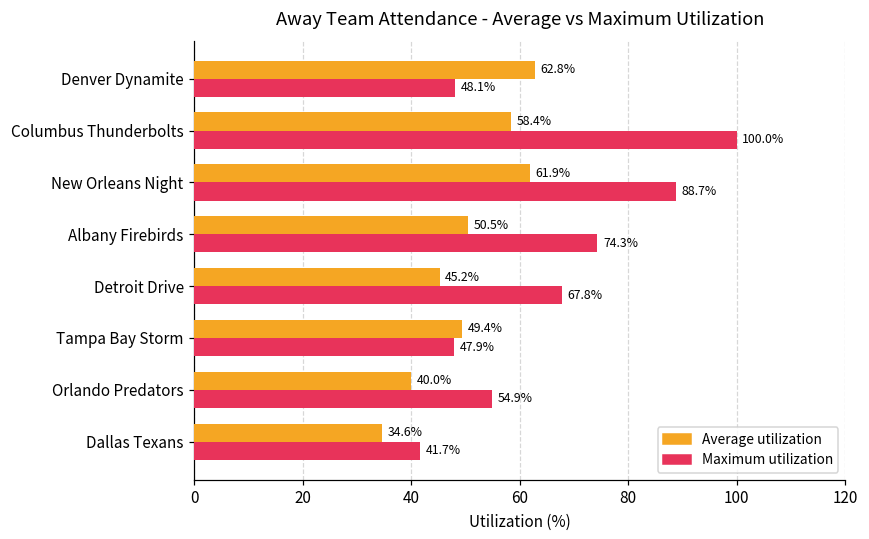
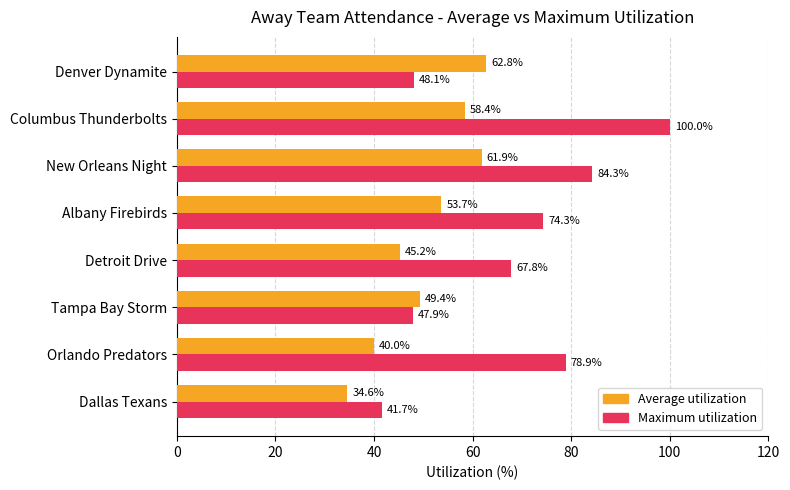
  {
    "Average utilization": {
      "Denver Dynamite": "62.8%",
      "Columbus Thunderbolts": "58.4%",
      "New Orleans Night": "61.9%",
-     "Albany Firebirds": "50.5%",
+     "Albany Firebirds": "53.7%",
      "Detroit Drive": "45.2%",
      "Tampa Bay Storm": "49.4%",
      "Orlando Predators": "40.0%",
      "Dallas Texans": "34.6%"
    },
    "Maximum utilization": {
      "Denver Dynamite": "48.1%",
      "Columbus Thunderbolts": "100.0%",
-     "New Orleans Night": "88.7%",
+     "New Orleans Night": "84.3%",
      "Albany Firebirds": "74.3%",
      "Detroit Drive": "67.8%",
      "Tampa Bay Storm": "47.9%",
-     "Orlando Predators": "54.9%",
+     "Orlando Predators": "78.9%",
      "Dallas Texans": "41.7%"
    }
  }
